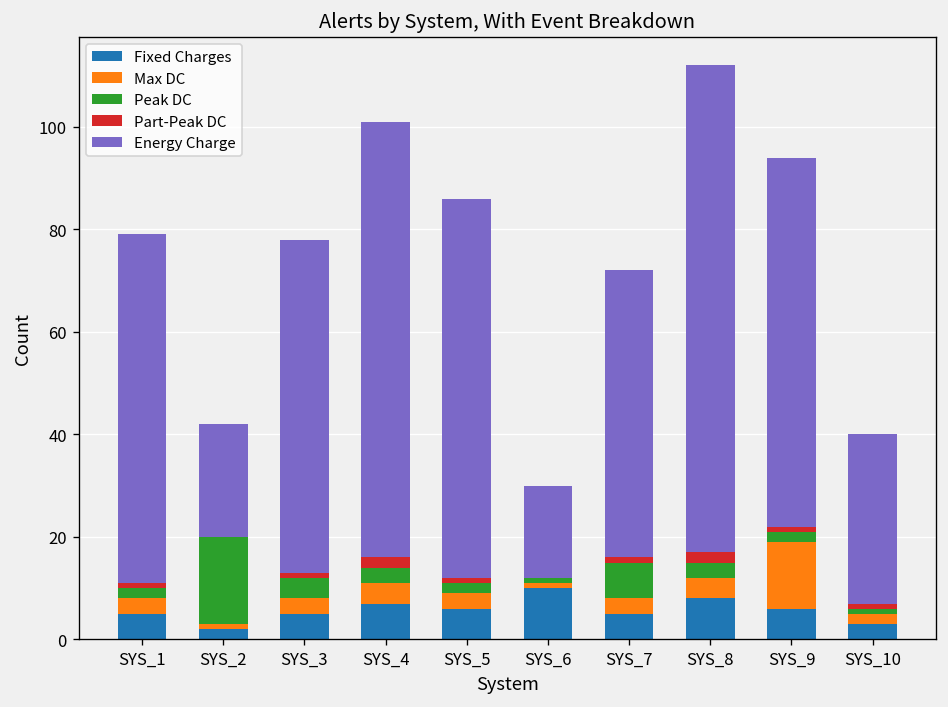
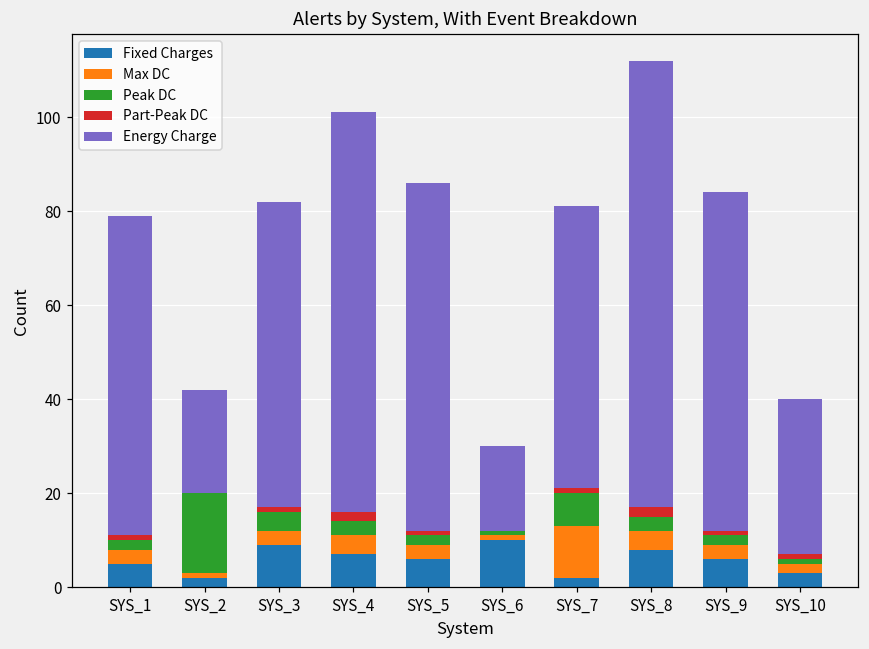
  {
    "Fixed Charges": {
      "SYS_1": 5,
      "SYS_2": 2,
-     "SYS_3": 5,
+     "SYS_3": 9,
      "SYS_4": 7,
      "SYS_5": 6,
      "SYS_6": 10,
-     "SYS_7": 5,
+     "SYS_7": 2,
      "SYS_8": 8,
      "SYS_9": 6,
      "SYS_10": 3
    },
    "Max DC": {
      "SYS_1": 3,
      "SYS_2": 1,
      "SYS_3": 3,
      "SYS_4": 4,
      "SYS_5": 3,
      "SYS_6": 1,
-     "SYS_7": 3,
+     "SYS_7": 11,
      "SYS_8": 4,
-     "SYS_9": 13,
+     "SYS_9": 3,
      "SYS_10": 2
    },
    "Peak DC": {
      "SYS_1": 2,
      "SYS_2": 17,
      "SYS_3": 4,
      "SYS_4": 3,
      "SYS_5": 2,
      "SYS_6": 1,
      "SYS_7": 7,
      "SYS_8": 3,
      "SYS_9": 2,
      "SYS_10": 1
    },
    "Part-Peak DC": {
      "SYS_1": 1,
      "SYS_2": 0,
      "SYS_3": 1,
      "SYS_4": 2,
      "SYS_5": 1,
      "SYS_6": 0,
      "SYS_7": 1,
      "SYS_8": 2,
      "SYS_9": 1,
      "SYS_10": 1
    },
    "Energy Charge": {
      "SYS_1": 68,
      "SYS_2": 22,
      "SYS_3": 65,
      "SYS_4": 85,
      "SYS_5": 74,
      "SYS_6": 18,
-     "SYS_7": 56,
+     "SYS_7": 60,
      "SYS_8": 95,
      "SYS_9": 72,
      "SYS_10": 33
    }
  }
